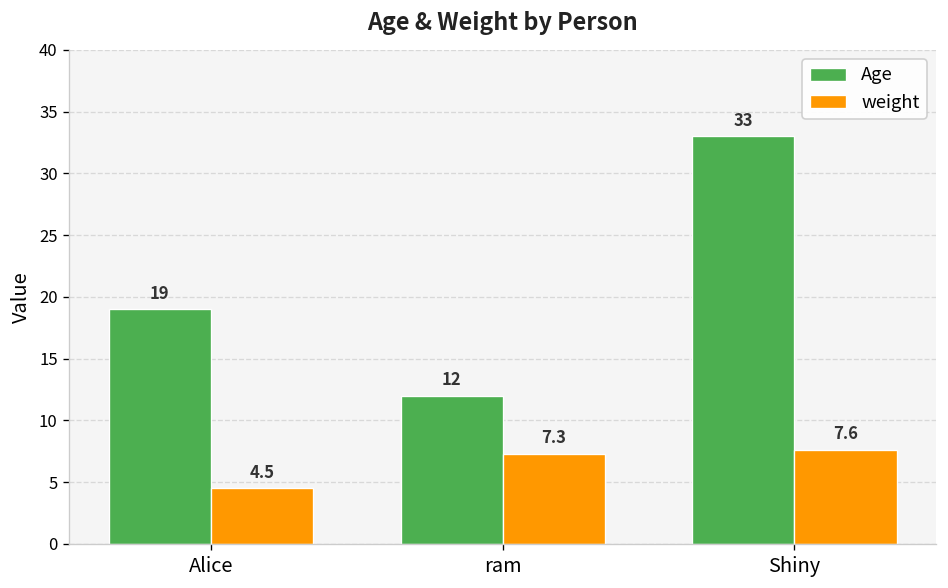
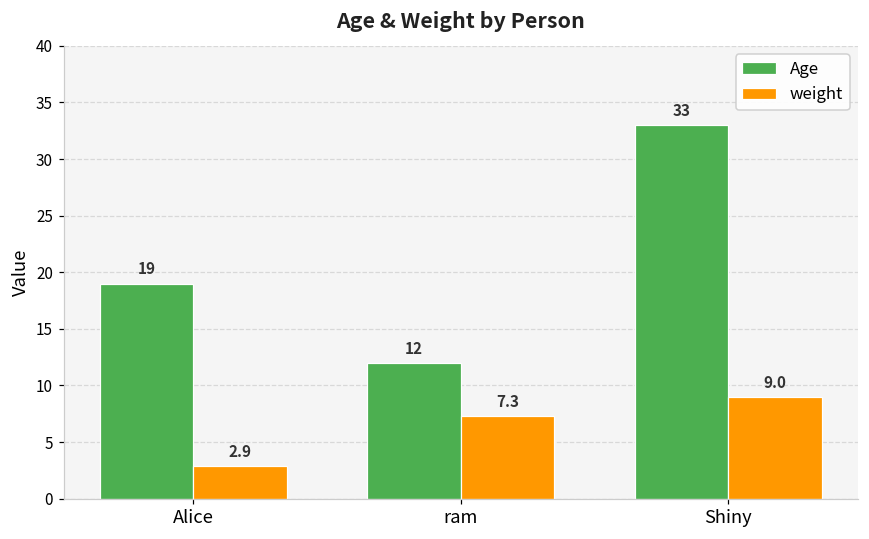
  {
    "Age": {
      "Alice": 19,
      "ram": 12,
      "Shiny": 33
    },
    "weight": {
-     "Alice": 4.5,
+     "Alice": 2.9,
      "ram": 7.3,
-     "Shiny": 7.6
+     "Shiny": 9.0
    }
  }
